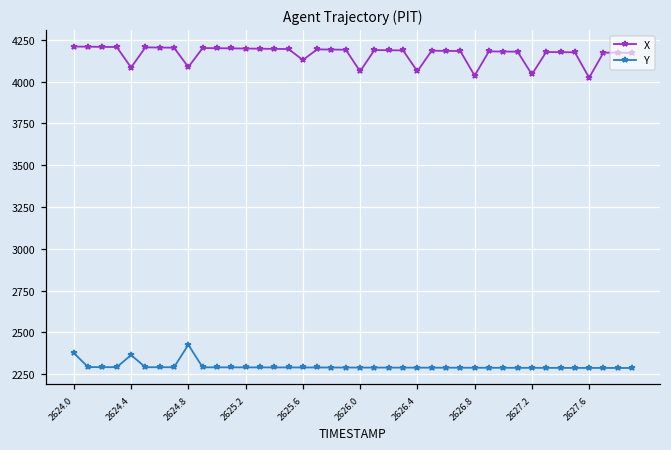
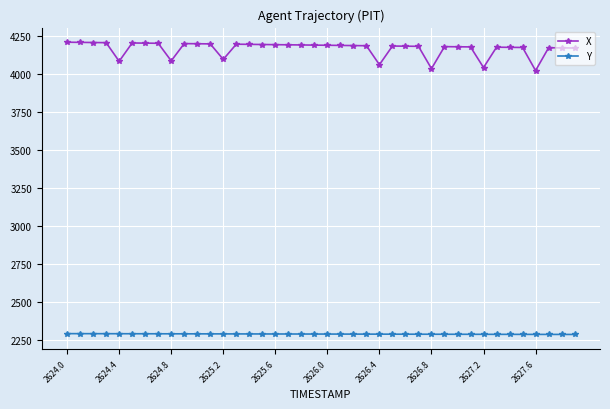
  {
    "X": {
      "2624.0": 4210,
      "2624.4": 4080,
      "2624.8": 4090,
-     "2625.2": 4200,
-     "2625.6": 4130,
-     "2626.0": 4060,
+     "2625.2": 4100,
+     "2625.6": 4190,
+     "2626.0": 4190,
      "2626.4": 4060,
      "2626.8": 4040,
      "2627.2": 4040,
      "2627.6": 4020
    },
    "Y": {
-     "2624.0": 2380,
-     "2624.4": 2360,
-     "2624.8": 2430,
+     "2624.0": 2290,
+     "2624.4": 2290,
+     "2624.8": 2290,
      "2625.2": 2290,
      "2625.6": 2290,
      "2626.0": 2290,
      "2626.4": 2290,
      "2626.8": 2290,
      "2627.2": 2290,
      "2627.6": 2290
    }
  }
